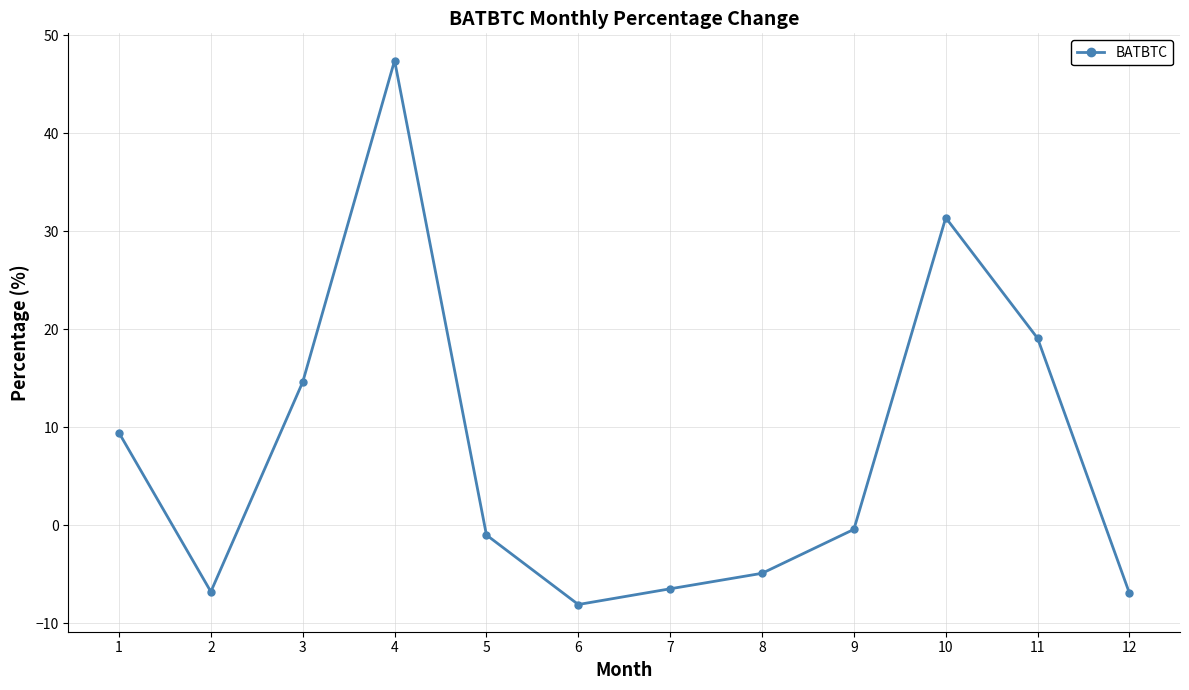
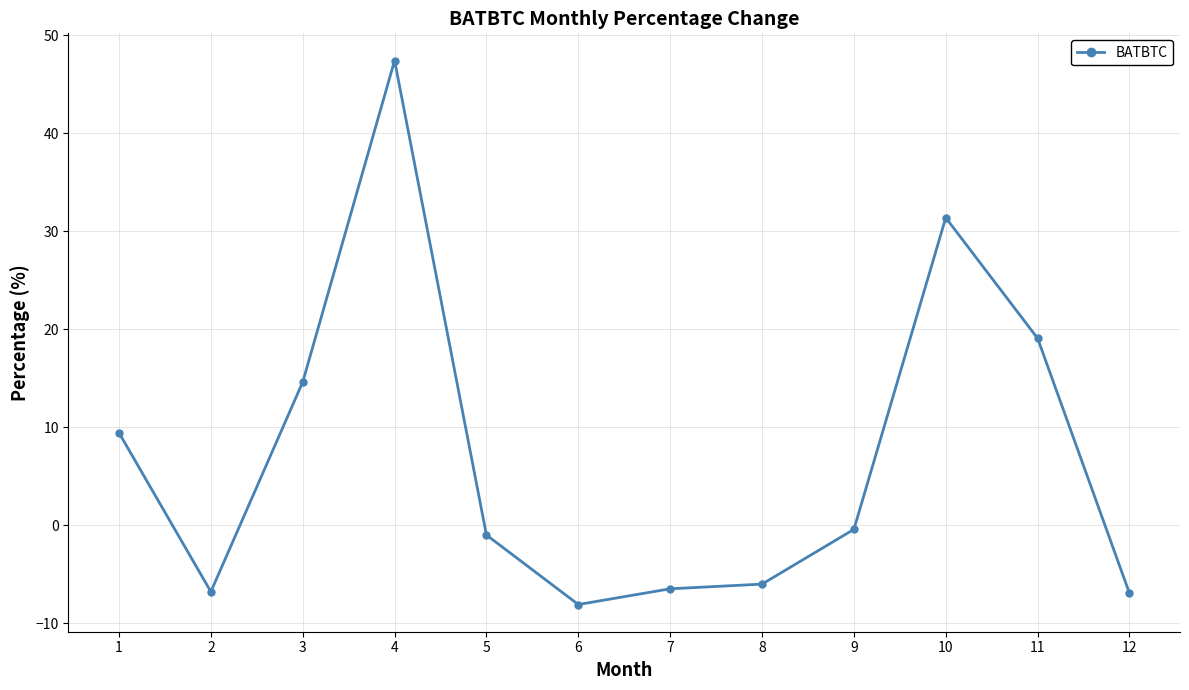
  {
    "1": 9,
    "2": -7,
    "3": 15,
    "4": 47,
    "5": -1,
    "6": -8,
    "7": -6,
-   "8": -5,
+   "8": -6,
    "9": 0,
    "10": 31,
    "11": 19,
    "12": -7
  }
